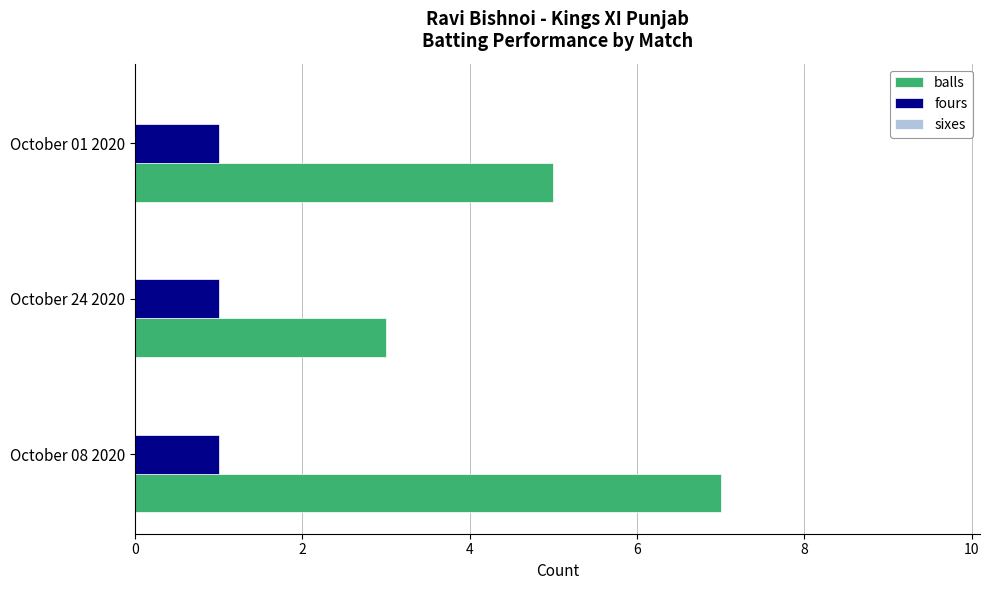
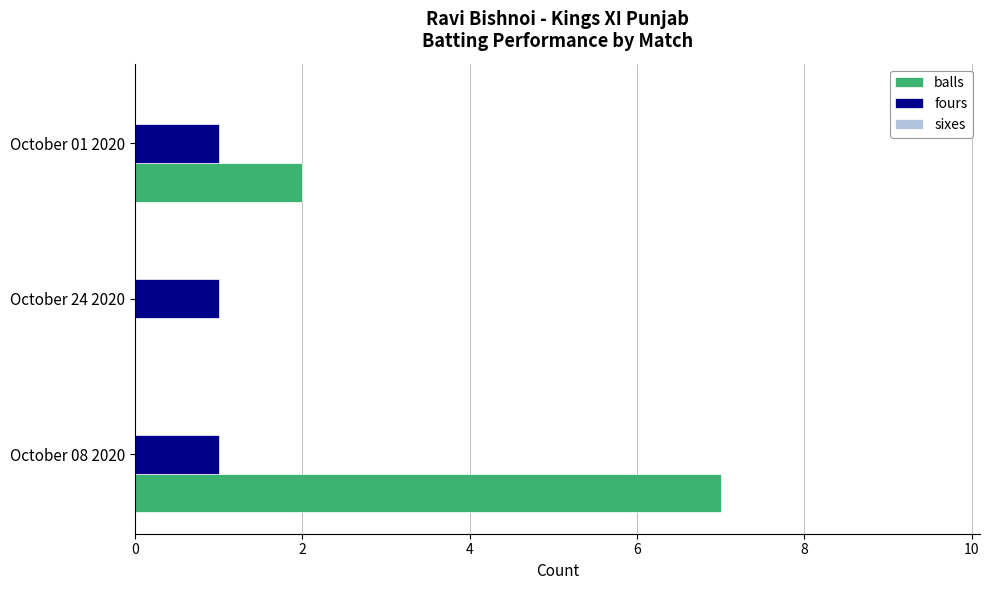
  {
    "balls": {
-     "October 01 2020": 5,
-     "October 24 2020": 3,
+     "October 01 2020": 2,
+     "October 24 2020": 0,
      "October 08 2020": 7
    },
    "fours": {
      "October 01 2020": 1,
      "October 24 2020": 1,
      "October 08 2020": 1
    },
    "sixes": {
      "October 01 2020": 0,
      "October 24 2020": 0,
      "October 08 2020": 0
    }
  }
